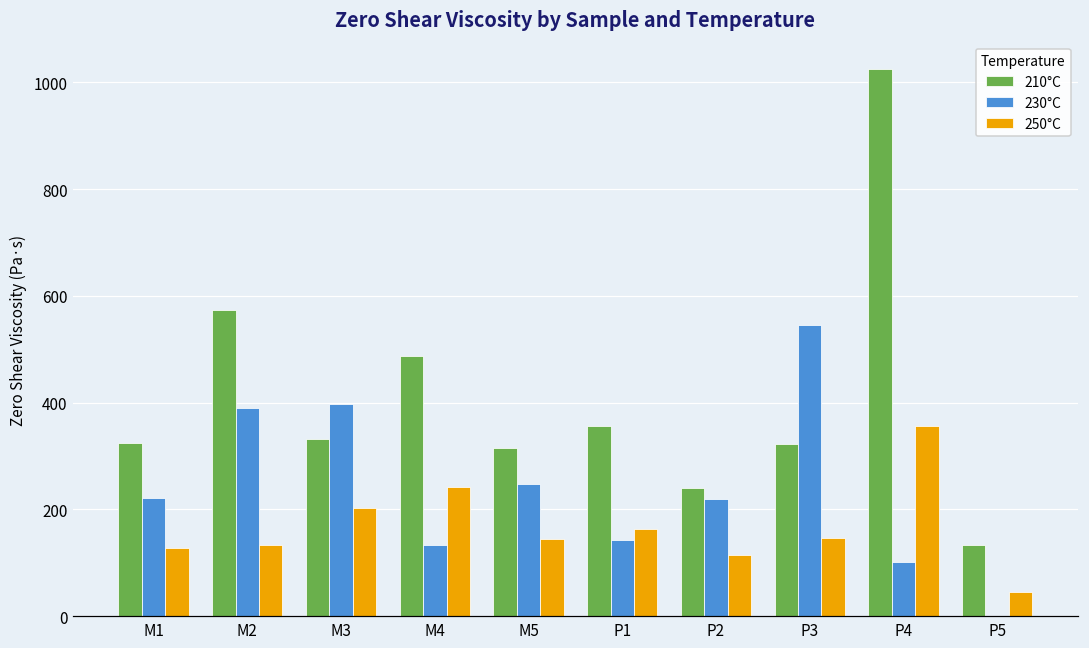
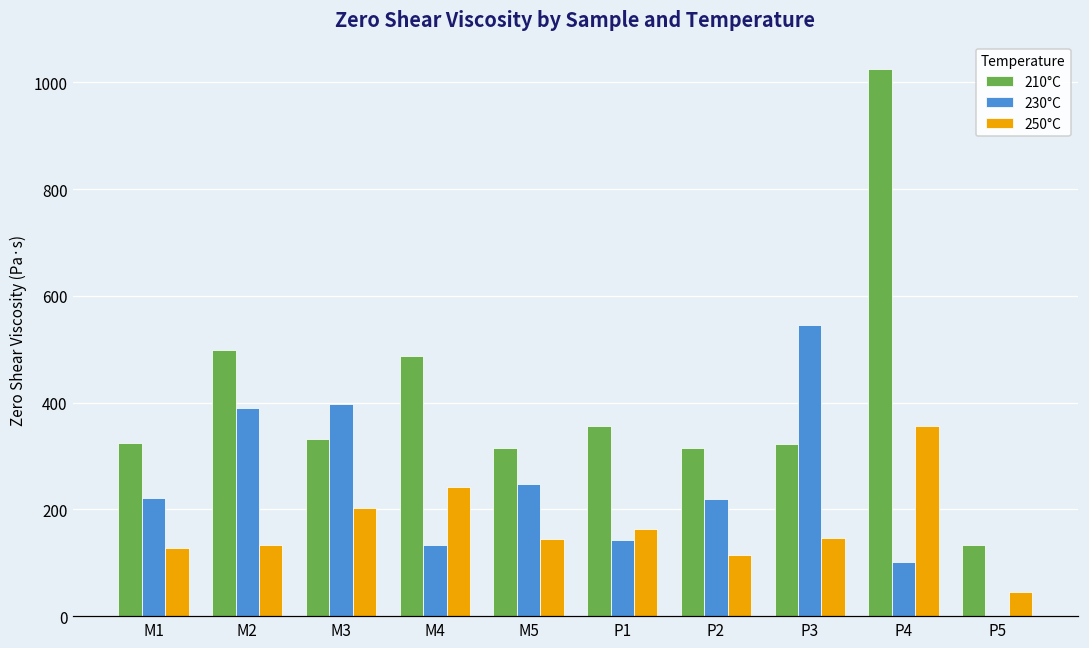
  {
    "210°C": {
      "M1": 320,
-     "M2": 570,
+     "M2": 500,
      "M3": 330,
      "M4": 490,
      "M5": 320,
      "P1": 360,
-     "P2": 240,
+     "P2": 310,
      "P3": 320,
      "P4": 1020,
      "P5": 130
    },
    "230°C": {
      "M1": 220,
      "M2": 390,
      "M3": 400,
      "M4": 130,
      "M5": 250,
      "P1": 140,
      "P2": 220,
      "P3": 540,
      "P4": 100,
      "P5": 0
    },
    "250°C": {
      "M1": 130,
      "M2": 130,
      "M3": 200,
      "M4": 240,
      "M5": 150,
      "P1": 160,
      "P2": 120,
      "P3": 150,
      "P4": 360,
      "P5": 40
    }
  }
